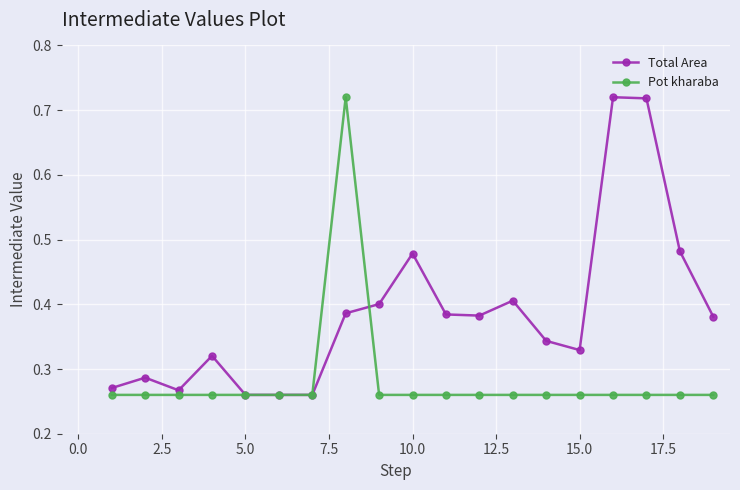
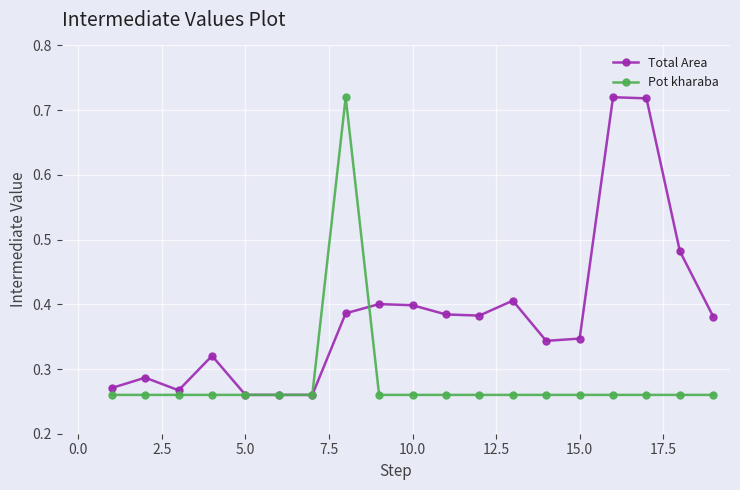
  {
    "Total Area": {
-     "10.0": 0.48,
-     "15.0": 0.33
+     "10.0": 0.40,
+     "15.0": 0.35
    },
    "Pot kharaba": {
      "10.0": 0.26,
      "15.0": 0.26
    }
  }
